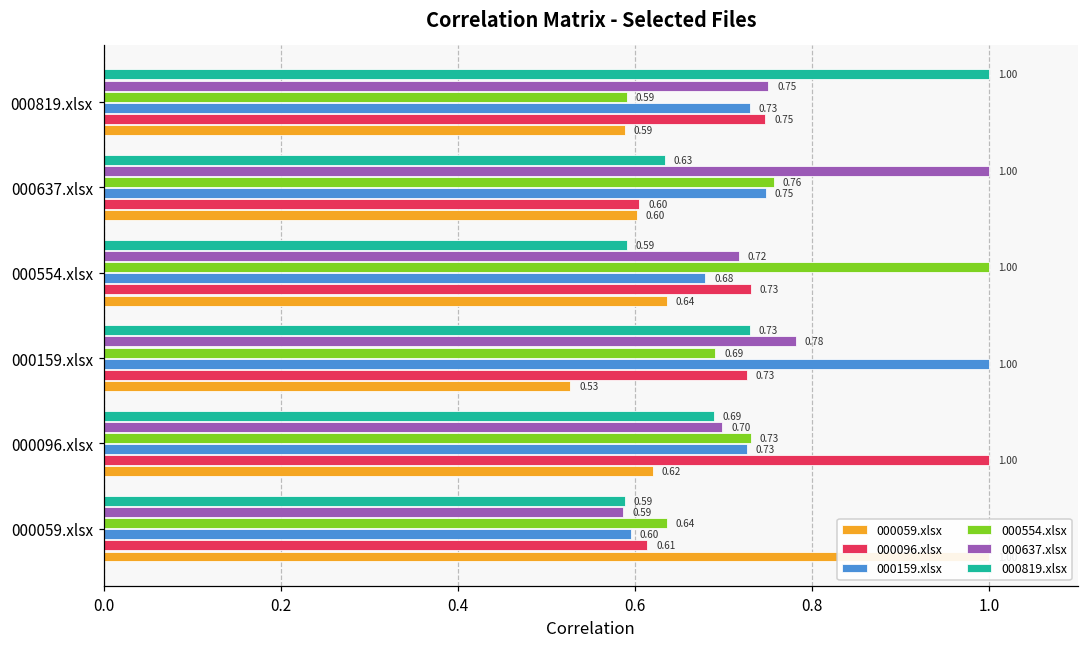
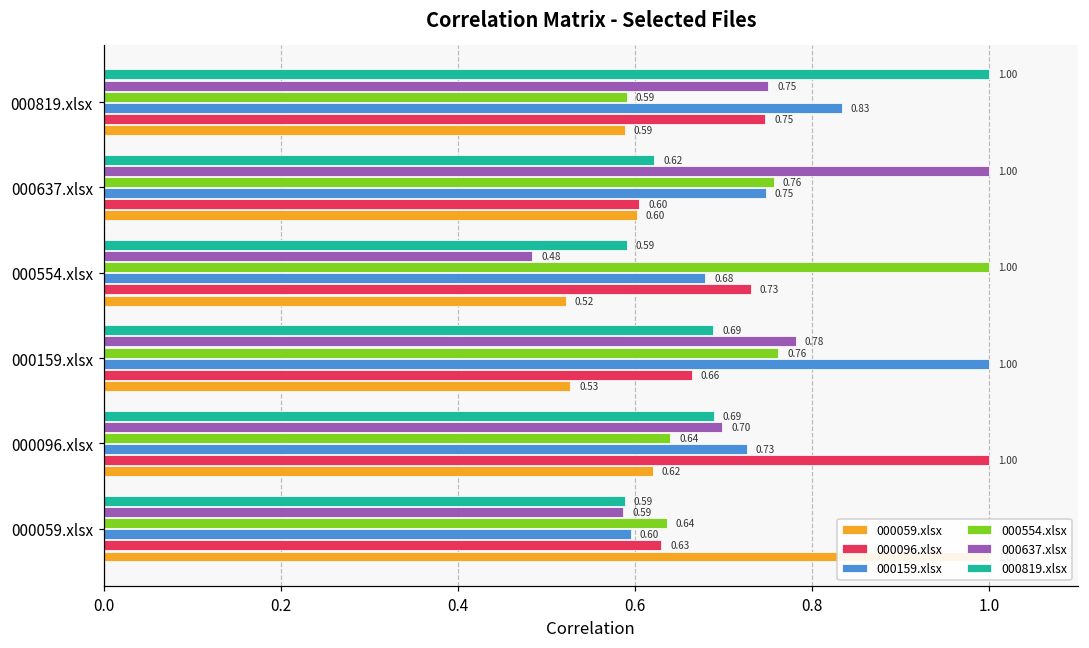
  {
    "000059.xlsx": {
      "000819.xlsx": 0.59,
      "000637.xlsx": 0.60,
-     "000554.xlsx": 0.64,
+     "000554.xlsx": 0.52,
      "000159.xlsx": 0.53,
      "000096.xlsx": 0.62
    },
    "000096.xlsx": {
      "000819.xlsx": 0.75,
      "000637.xlsx": 0.60,
      "000554.xlsx": 0.73,
-     "000159.xlsx": 0.73,
+     "000159.xlsx": 0.66,
      "000096.xlsx": 1.00,
-     "000059.xlsx": 0.61
+     "000059.xlsx": 0.63
    },
    "000159.xlsx": {
-     "000819.xlsx": 0.73,
+     "000819.xlsx": 0.83,
      "000637.xlsx": 0.75,
      "000554.xlsx": 0.68,
      "000159.xlsx": 1.00,
      "000059.xlsx": 0.60
    },
    "000554.xlsx": {
      "000819.xlsx": 0.59,
      "000637.xlsx": 0.76,
      "000554.xlsx": 1.00,
-     "000159.xlsx": 0.69,
-     "000096.xlsx": 0.73,
+     "000159.xlsx": 0.76,
+     "000096.xlsx": 0.64,
      "000059.xlsx": 0.64
    },
    "000637.xlsx": {
      "000819.xlsx": 0.75,
      "000637.xlsx": 1.00,
-     "000554.xlsx": 0.72,
+     "000554.xlsx": 0.48,
      "000159.xlsx": 0.78,
      "000096.xlsx": 0.70,
      "000059.xlsx": 0.59
    },
    "000819.xlsx": {
      "000819.xlsx": 1.00,
-     "000637.xlsx": 0.63,
+     "000637.xlsx": 0.62,
      "000554.xlsx": 0.59,
-     "000159.xlsx": 0.73,
+     "000159.xlsx": 0.69,
      "000096.xlsx": 0.69,
      "000059.xlsx": 0.59
    }
  }
